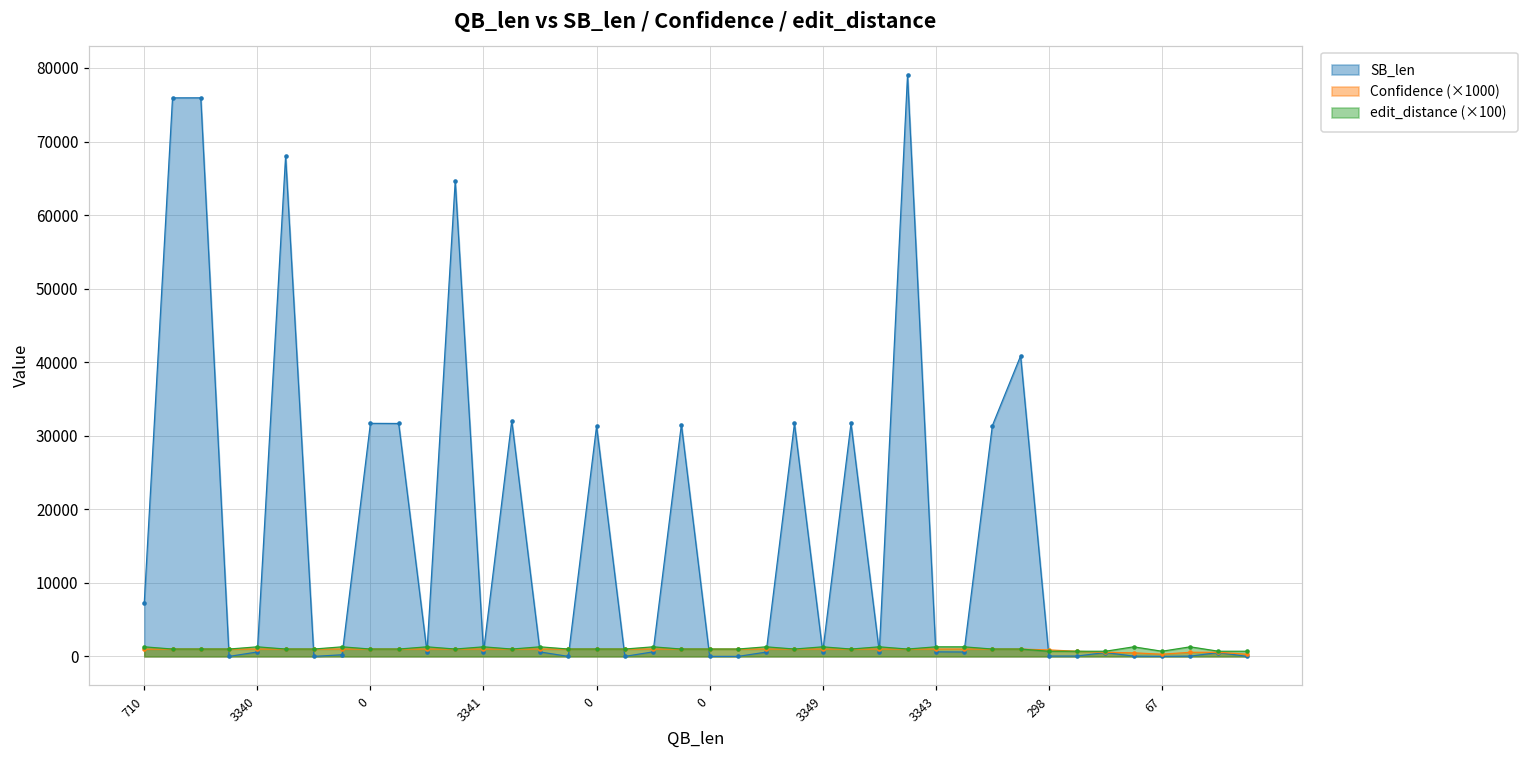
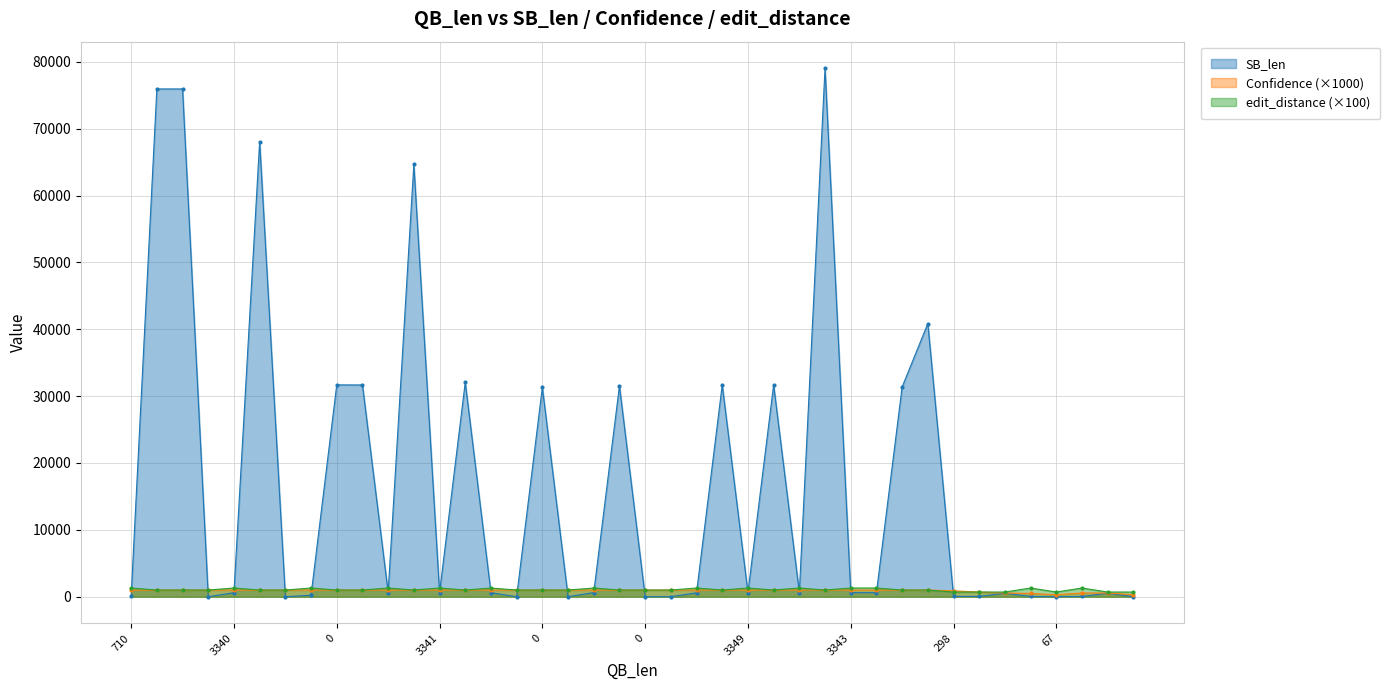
  {
    "SB_len": {
-     "710": 7000,
+     "710": 0,
      "3340": 1000,
      "3341": 1000,
      "3349": 1000,
      "298": 0
    },
    "edit_distance (×100)": {
      "67": 1000
    }
  }
